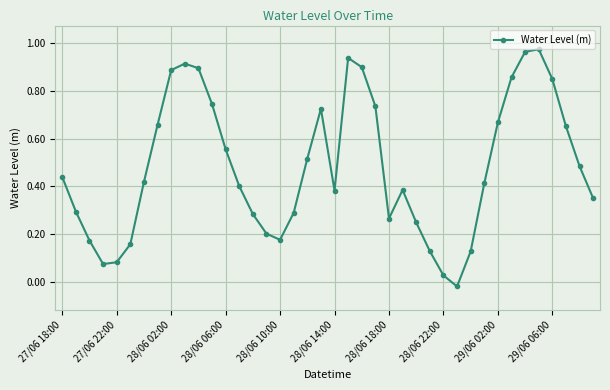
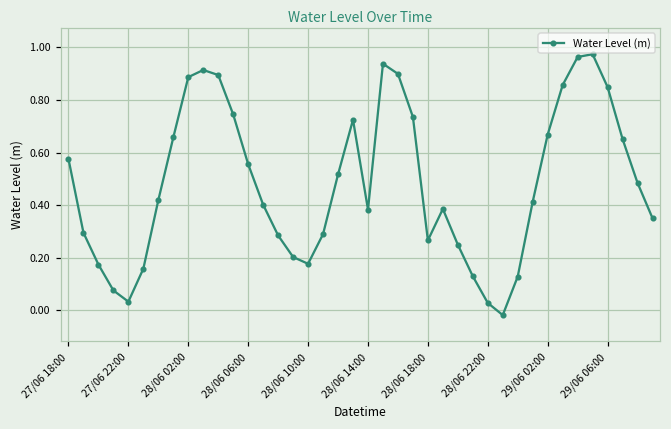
  {
-   "27/06 18:00": 0.44,
-   "27/06 22:00": 0.08,
+   "27/06 18:00": 0.58,
+   "27/06 22:00": 0.03,
    "28/06 02:00": 0.89,
    "28/06 06:00": 0.56,
    "28/06 10:00": 0.18,
    "28/06 14:00": 0.38,
    "28/06 18:00": 0.27,
    "28/06 22:00": 0.03,
    "29/06 02:00": 0.67,
    "29/06 06:00": 0.85
  }
